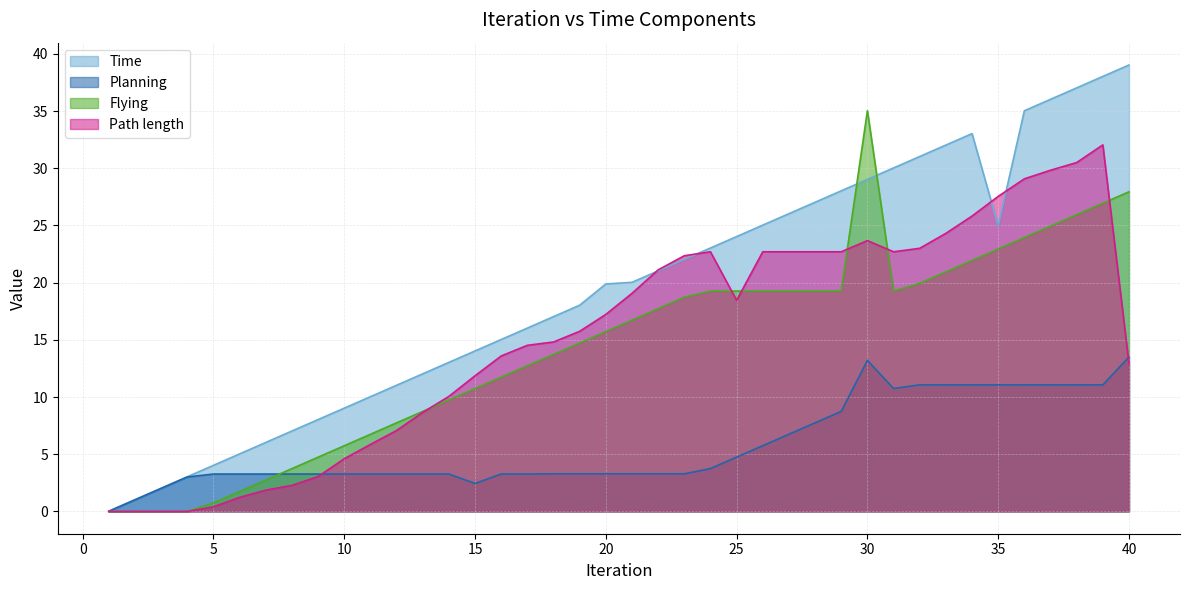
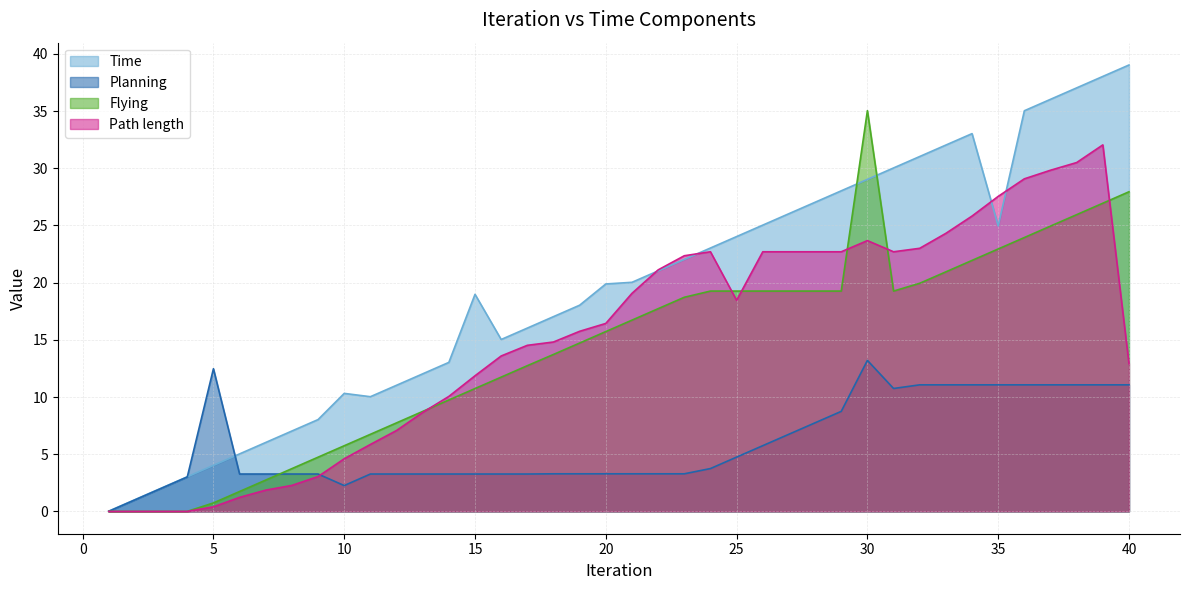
  {
    "Time": {
      "5": 4.0,
-     "10": 9.0,
-     "15": 14.0,
+     "10": 10.3,
+     "15": 19.0,
      "20": 19.9,
      "25": 24.0,
      "30": 29.0,
      "35": 25.0,
      "40": 39.0
    },
    "Planning": {
-     "5": 3.3,
-     "10": 3.3,
-     "15": 2.4,
+     "5": 12.5,
+     "10": 2.3,
+     "15": 3.3,
      "20": 3.3,
      "25": 4.7,
      "30": 13.2,
      "35": 11.1,
-     "40": 13.5
+     "40": 11.1
    },
    "Flying": {
      "5": 0.7,
      "10": 5.7,
      "15": 10.7,
      "20": 15.7,
      "25": 19.3,
      "30": 35.0,
      "35": 22.9,
      "40": 27.9
    },
    "Path length": {
      "5": 0.4,
      "10": 4.6,
      "15": 11.9,
-     "20": 17.2,
+     "20": 16.4,
      "25": 18.5,
      "30": 23.7,
      "35": 27.5,
      "40": 12.9
    }
  }
